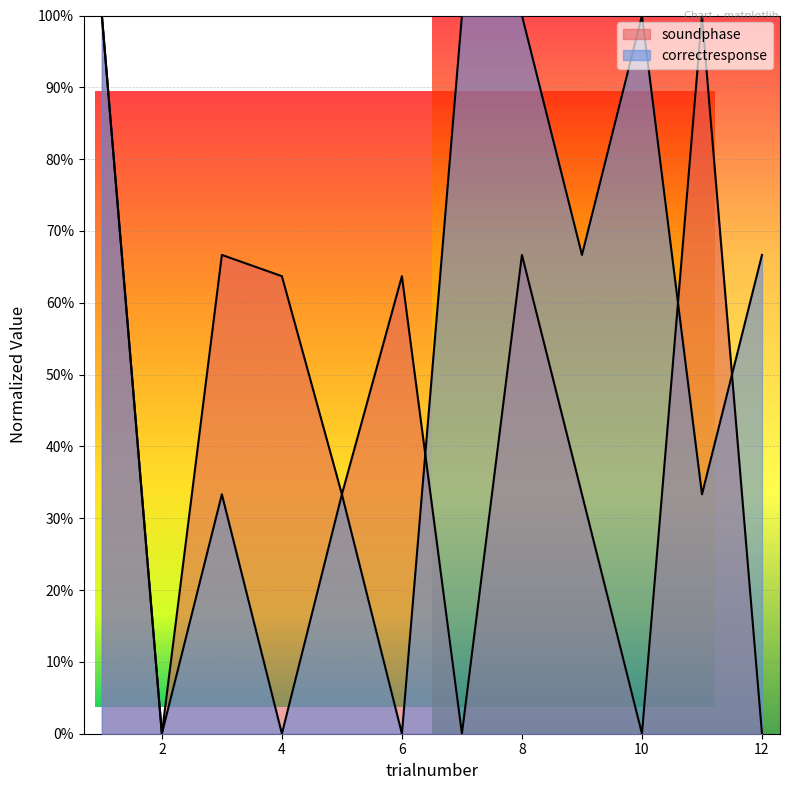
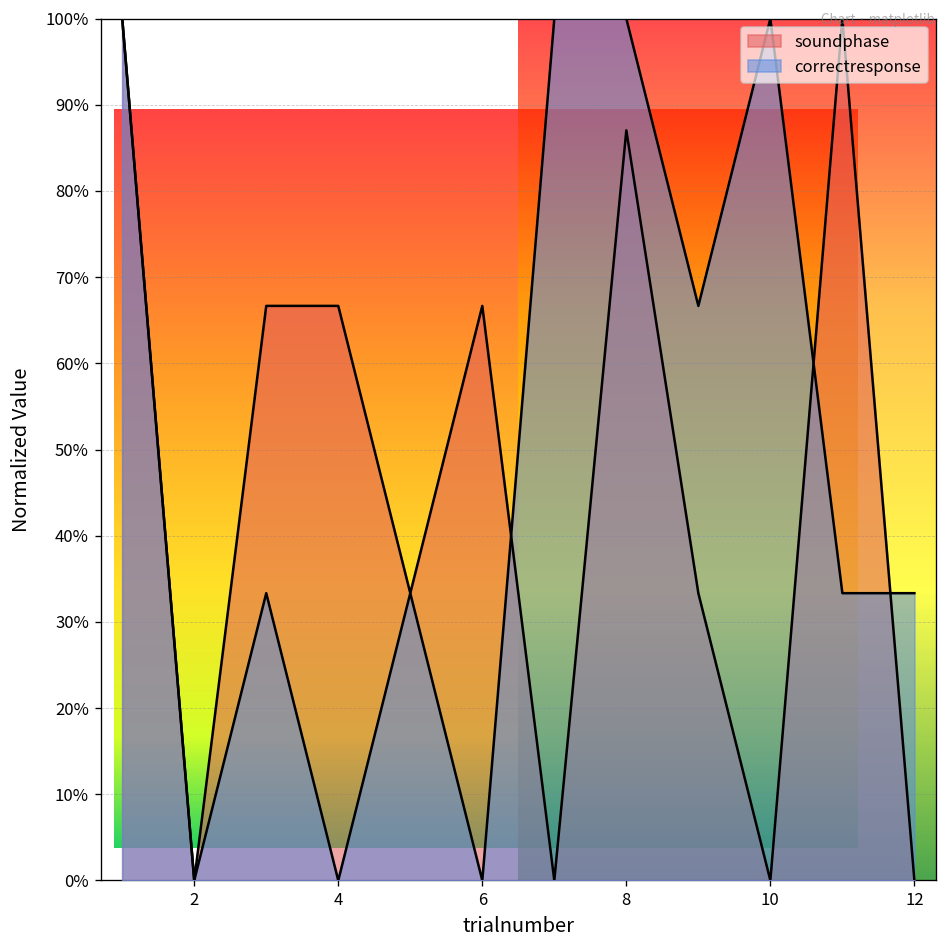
  {
    "soundphase": {
-     "4": "64%",
-     "6": "64%",
-     "8": "67%",
+     "4": "67%",
+     "6": "67%",
+     "8": "87%",
      "10": "0%",
      "12": "0%"
    },
    "correctresponse": {
      "4": "0%",
      "6": "0%",
      "8": "100%",
      "10": "100%",
-     "12": "67%"
+     "12": "33%"
    }
  }
